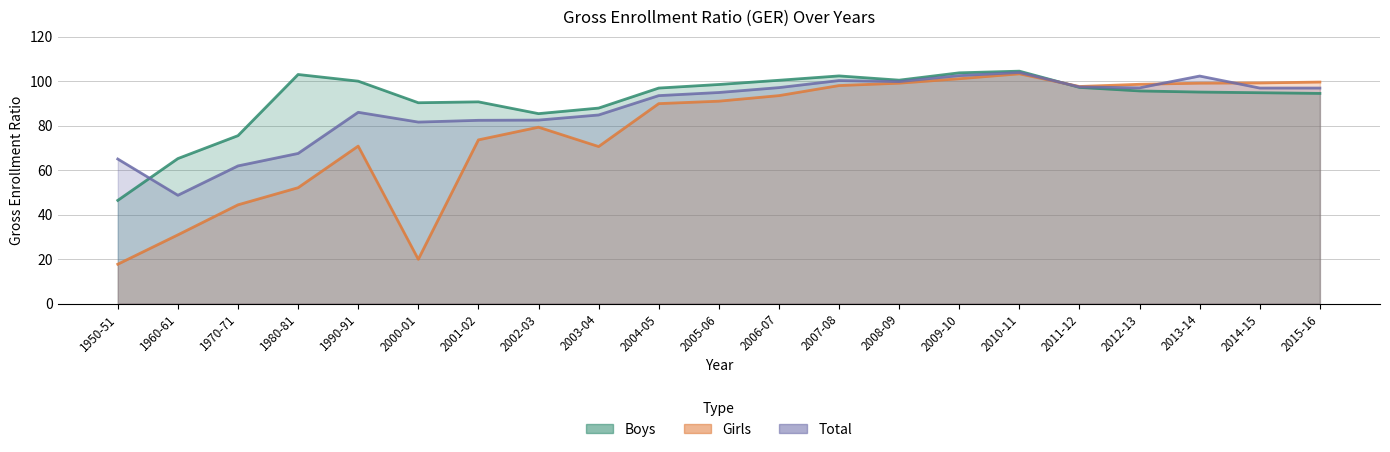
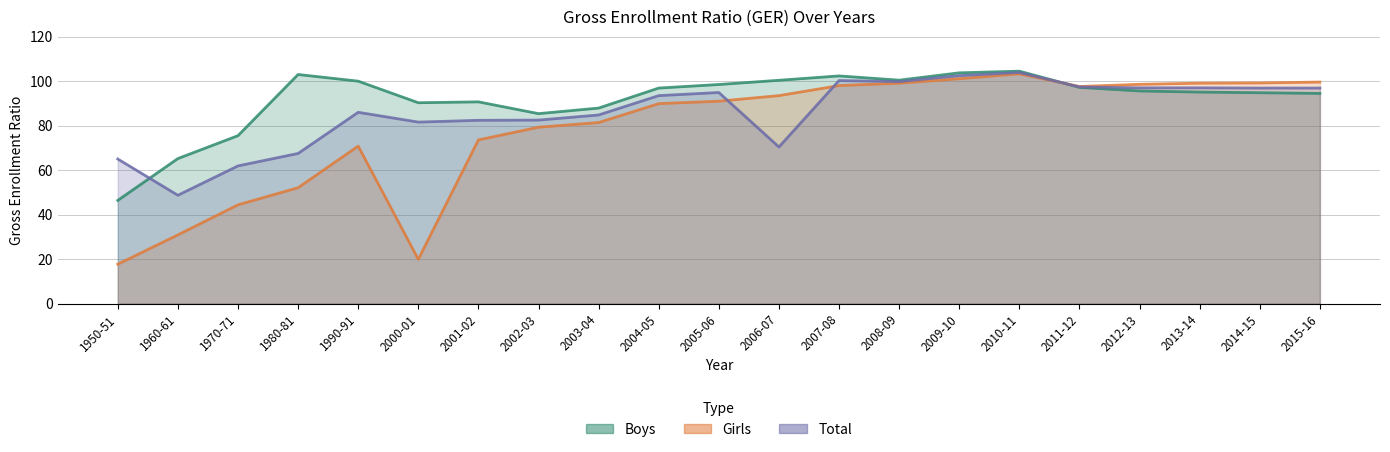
  {
    "Boys": {
      "1950-51": 46,
      "1960-61": 65,
      "1970-71": 76,
      "1980-81": 103,
      "1990-91": 100,
      "2000-01": 90,
      "2001-02": 91,
      "2002-03": 85,
      "2003-04": 88,
      "2004-05": 97,
      "2005-06": 99,
      "2006-07": 100,
      "2007-08": 102,
      "2009-10": 104,
      "2012-13": 96,
      "2013-14": 95,
      "2014-15": 95,
      "2015-16": 95
    },
    "Girls": {
      "1950-51": 18,
      "1960-61": 31,
      "1970-71": 44,
      "1980-81": 52,
      "1990-91": 71,
      "2000-01": 20,
      "2001-02": 74,
      "2002-03": 79,
-     "2003-04": 71,
+     "2003-04": 81,
      "2004-05": 90,
      "2005-06": 91,
      "2006-07": 94,
      "2007-08": 98,
      "2009-10": 101,
      "2012-13": 99,
      "2013-14": 99,
      "2014-15": 99,
      "2015-16": 100
    },
    "Total": {
      "1950-51": 65,
      "1960-61": 49,
      "1970-71": 62,
      "1980-81": 68,
      "1990-91": 86,
      "2000-01": 82,
      "2001-02": 82,
      "2002-03": 83,
      "2003-04": 85,
      "2004-05": 94,
      "2005-06": 95,
-     "2006-07": 97,
+     "2006-07": 70,
      "2007-08": 100,
      "2009-10": 102,
      "2012-13": 97,
-     "2013-14": 102,
+     "2013-14": 97,
      "2014-15": 97,
      "2015-16": 97
    }
  }
